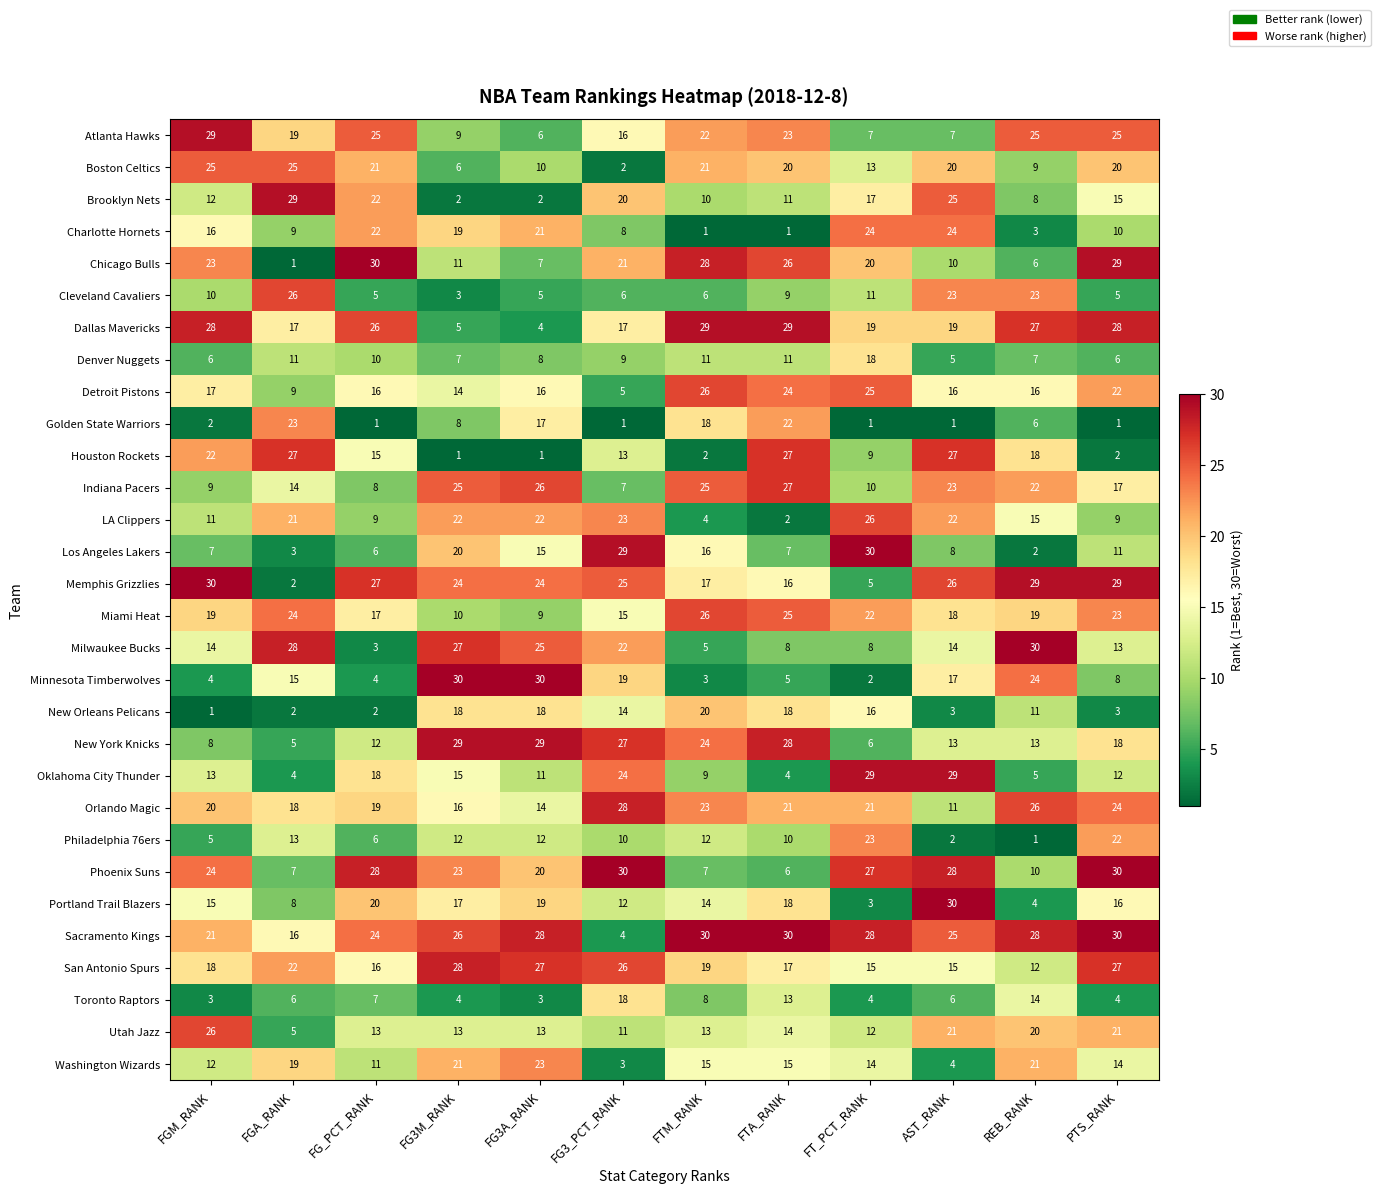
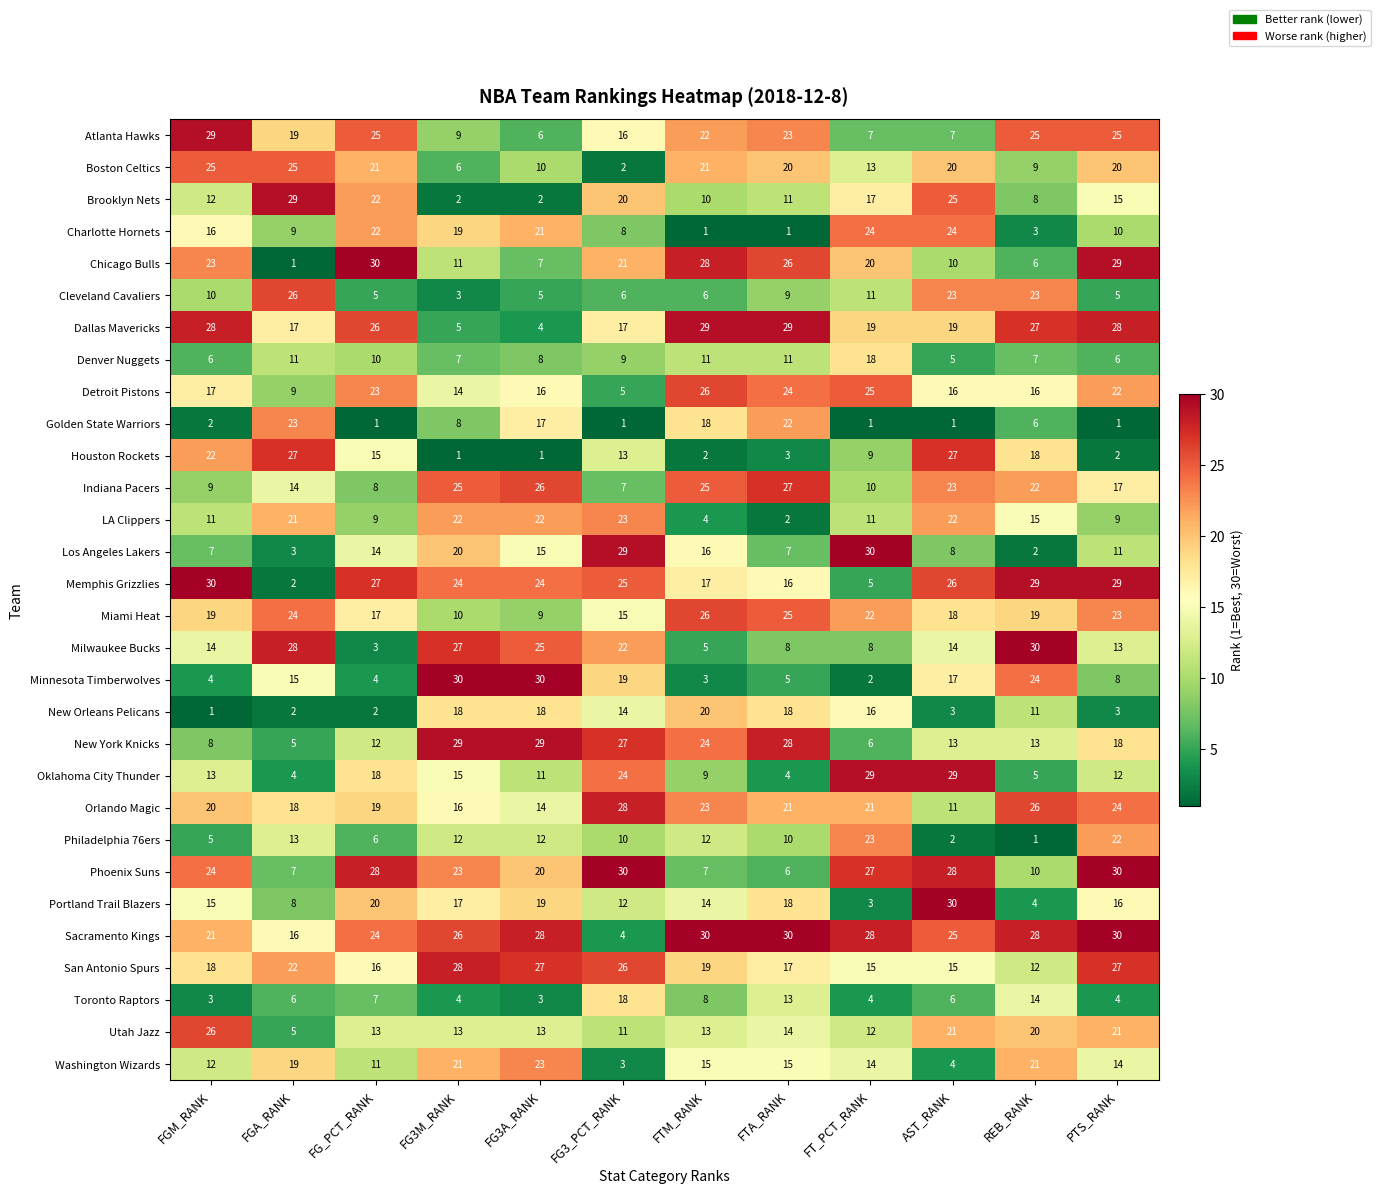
  {
    "Detroit Pistons": {
      "FGM_RANK": 17,
      "FGA_RANK": 9,
-     "FG_PCT_RANK": 16,
+     "FG_PCT_RANK": 23,
      "FG3M_RANK": 14,
      "FG3A_RANK": 16,
      "FG3_PCT_RANK": 5,
      "FTM_RANK": 26,
      "FTA_RANK": 24,
      "FT_PCT_RANK": 25,
      "AST_RANK": 16,
      "REB_RANK": 16,
      "PTS_RANK": 22
    },
    "Houston Rockets": {
      "FGM_RANK": 22,
      "FGA_RANK": 27,
      "FG_PCT_RANK": 15,
      "FG3M_RANK": 1,
      "FG3A_RANK": 1,
      "FG3_PCT_RANK": 13,
      "FTM_RANK": 2,
-     "FTA_RANK": 27,
+     "FTA_RANK": 3,
      "FT_PCT_RANK": 9,
      "AST_RANK": 27,
      "REB_RANK": 18,
      "PTS_RANK": 2
    },
    "LA Clippers": {
      "FGM_RANK": 11,
      "FGA_RANK": 21,
      "FG_PCT_RANK": 9,
      "FG3M_RANK": 22,
      "FG3A_RANK": 22,
      "FG3_PCT_RANK": 23,
      "FTM_RANK": 4,
      "FTA_RANK": 2,
-     "FT_PCT_RANK": 26,
+     "FT_PCT_RANK": 11,
      "AST_RANK": 22,
      "REB_RANK": 15,
      "PTS_RANK": 9
    },
    "Los Angeles Lakers": {
      "FGM_RANK": 7,
      "FGA_RANK": 3,
-     "FG_PCT_RANK": 6,
+     "FG_PCT_RANK": 14,
      "FG3M_RANK": 20,
      "FG3A_RANK": 15,
      "FG3_PCT_RANK": 29,
      "FTM_RANK": 16,
      "FTA_RANK": 7,
      "FT_PCT_RANK": 30,
      "AST_RANK": 8,
      "REB_RANK": 2,
      "PTS_RANK": 11
    }
  }
